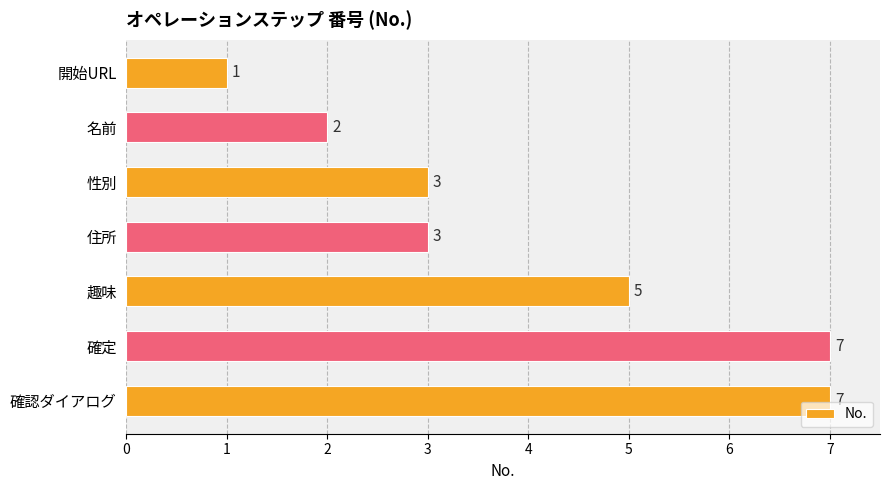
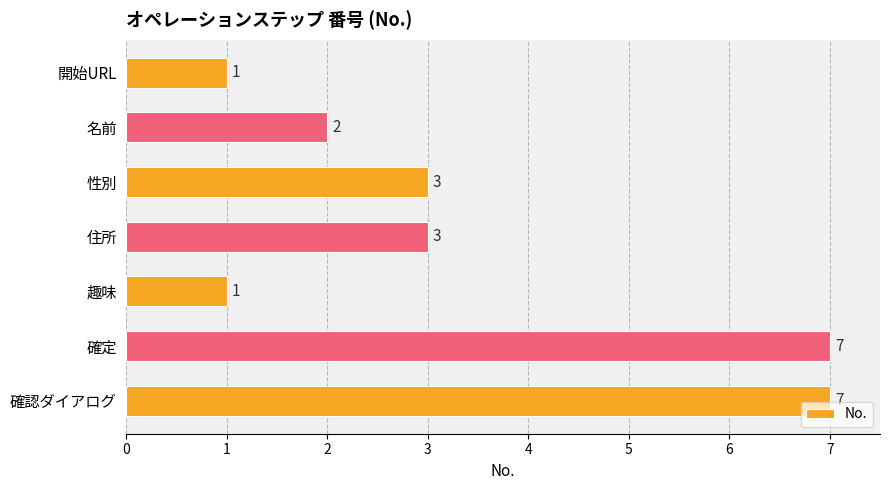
  {
    "開始URL": 1,
    "名前": 2,
    "性別": 3,
    "住所": 3,
-   "趣味": 5,
+   "趣味": 1,
    "確定": 7
  }
